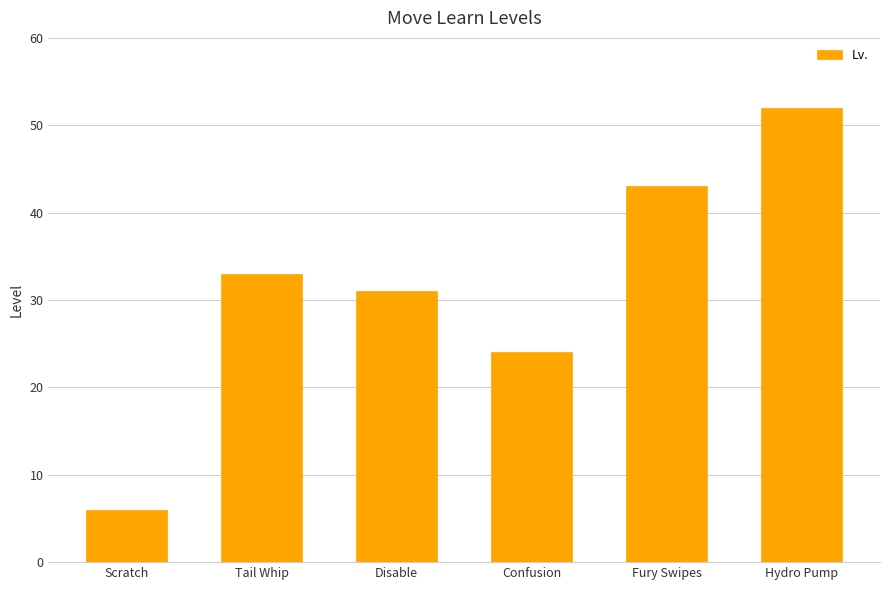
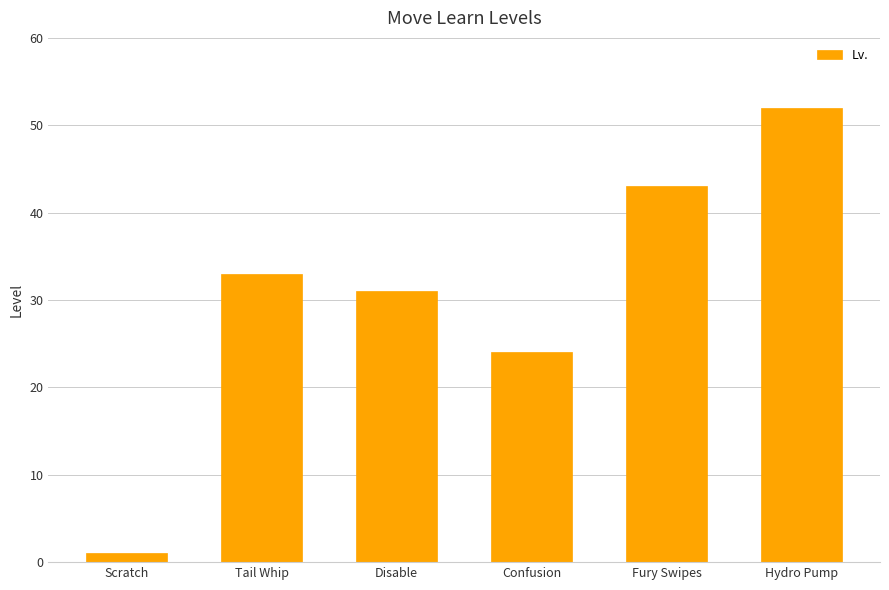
  {
-   "Scratch": 6,
+   "Scratch": 1,
    "Tail Whip": 33,
    "Disable": 31,
    "Confusion": 24,
    "Fury Swipes": 43,
    "Hydro Pump": 52
  }
